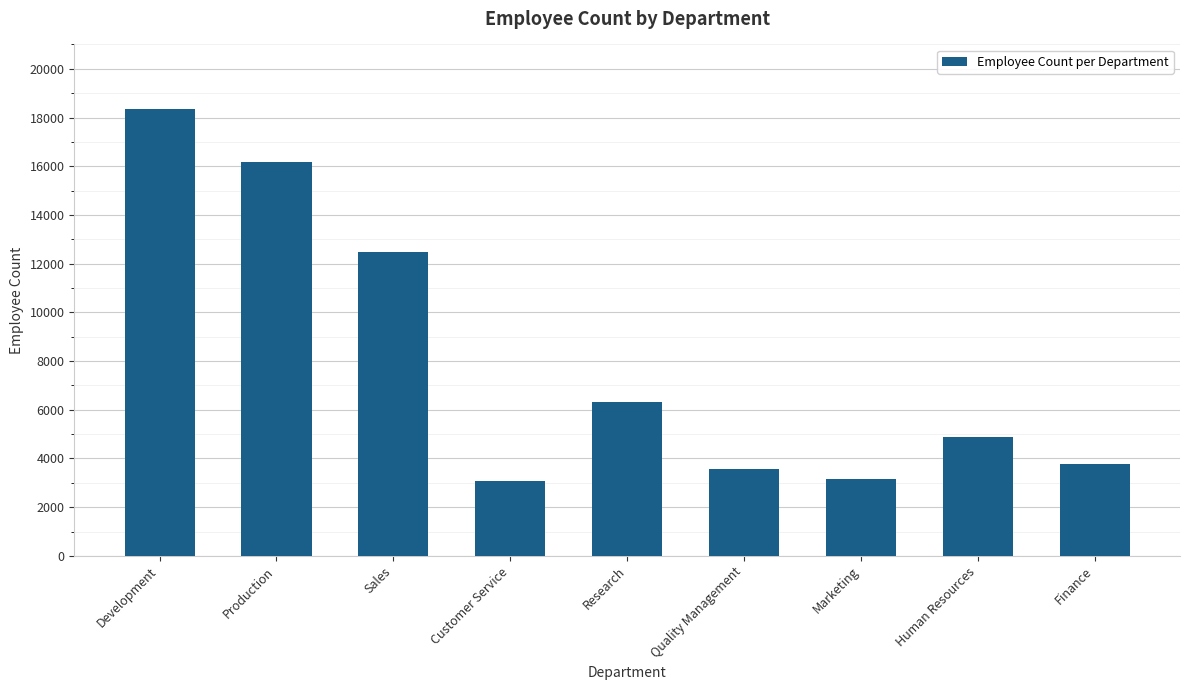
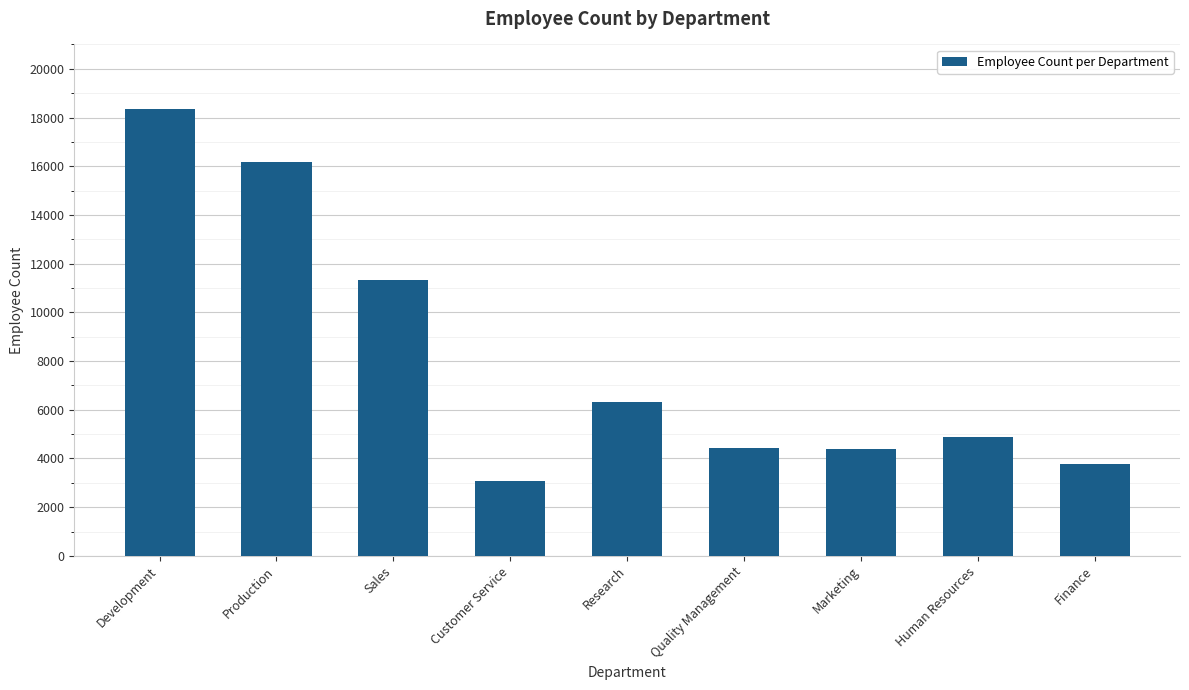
  {
    "Development": 18400,
    "Production": 16200,
-   "Sales": 12500,
+   "Sales": 11300,
    "Customer Service": 3100,
    "Research": 6300,
-   "Quality Management": 3600,
-   "Marketing": 3200,
+   "Quality Management": 4400,
+   "Marketing": 4400,
    "Human Resources": 4900,
    "Finance": 3800
  }
